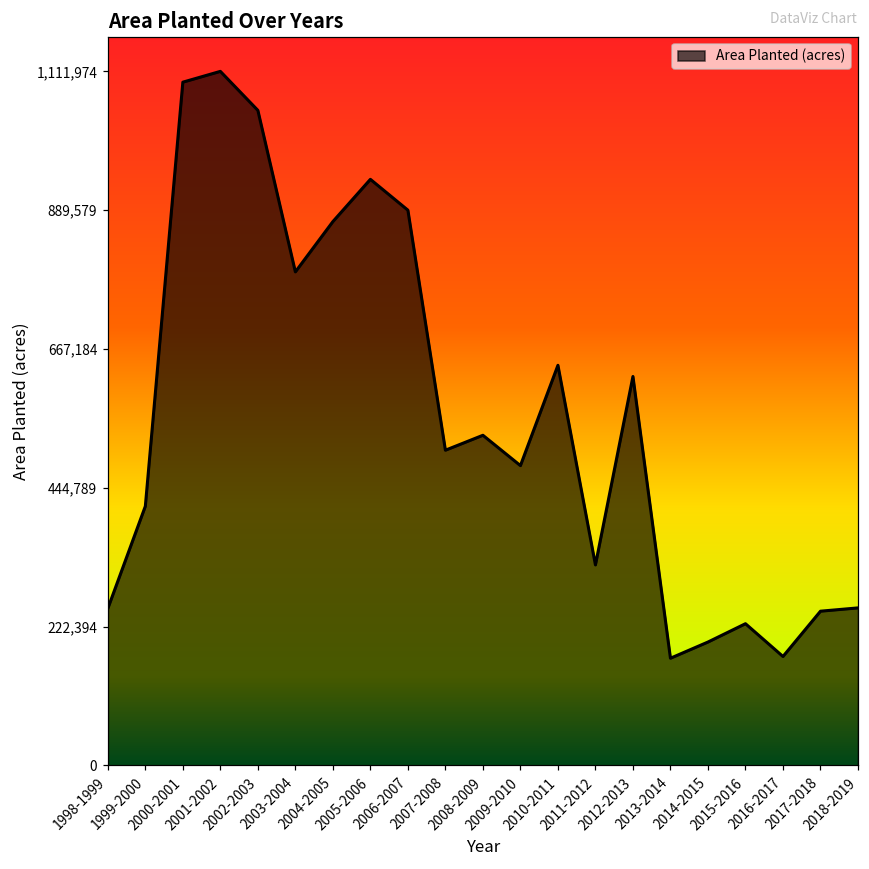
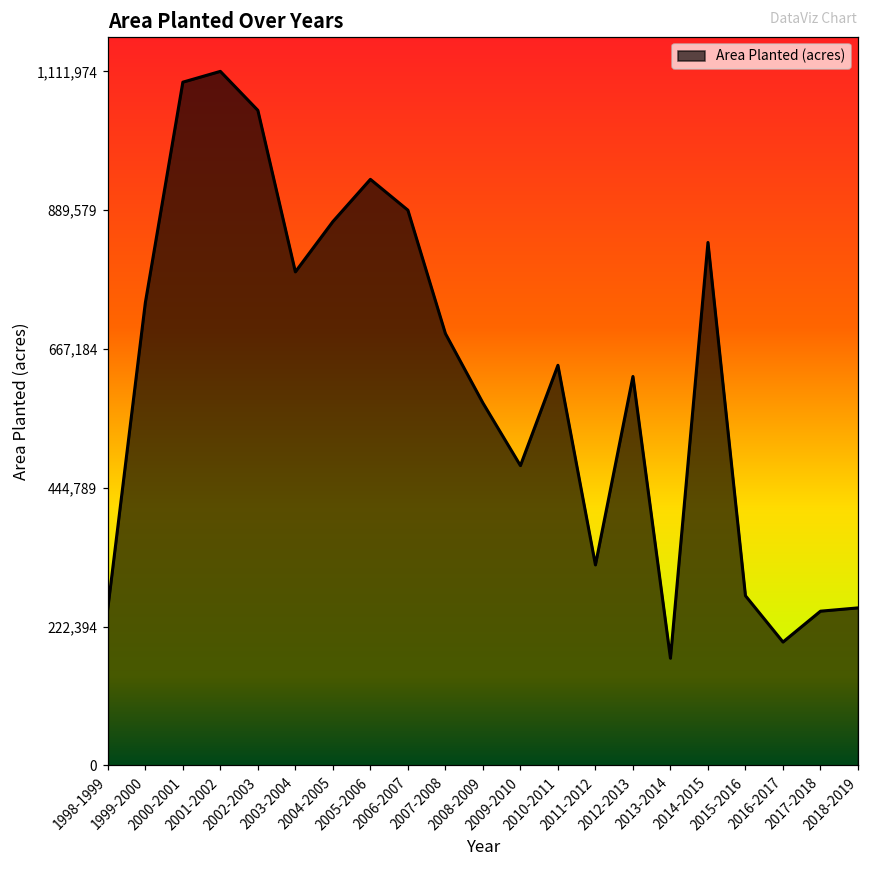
  {
    "1998-1999": "250,000",
-   "1999-2000": "420,000",
+   "1999-2000": "740,000",
    "2000-2001": "1,090,000",
    "2001-2002": "1,110,000",
    "2002-2003": "1,050,000",
    "2003-2004": "790,000",
    "2004-2005": "870,000",
    "2005-2006": "940,000",
    "2006-2007": "890,000",
-   "2007-2008": "510,000",
-   "2008-2009": "530,000",
+   "2007-2008": "690,000",
+   "2008-2009": "580,000",
    "2009-2010": "480,000",
    "2010-2011": "640,000",
    "2011-2012": "320,000",
    "2012-2013": "620,000",
    "2013-2014": "170,000",
-   "2014-2015": "200,000",
-   "2015-2016": "230,000",
-   "2016-2017": "170,000",
+   "2014-2015": "840,000",
+   "2015-2016": "270,000",
+   "2016-2017": "200,000",
    "2017-2018": "250,000",
    "2018-2019": "250,000"
  }
